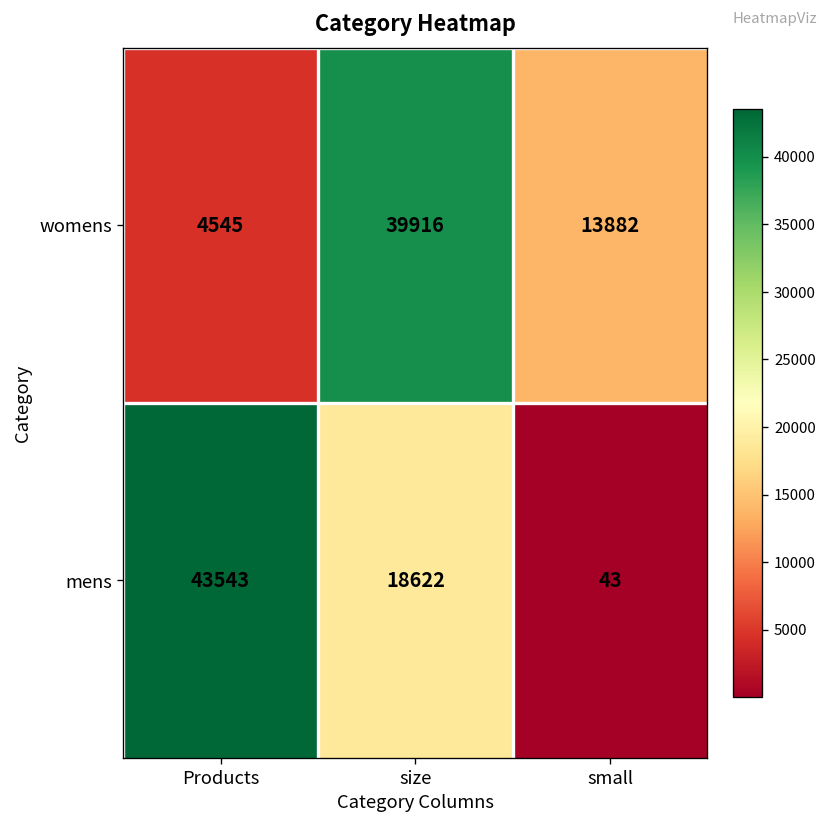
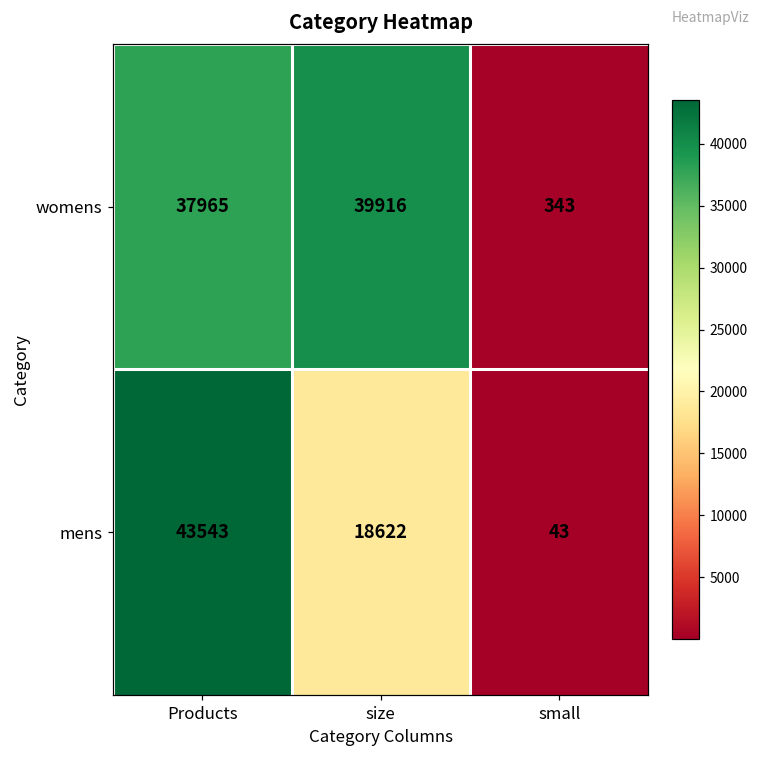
  {
    "womens": {
-     "Products": 4545,
+     "Products": 37965,
      "size": 39916,
-     "small": 13882
+     "small": 343
    },
    "mens": {
      "Products": 43543,
      "size": 18622,
      "small": 43
    }
  }
